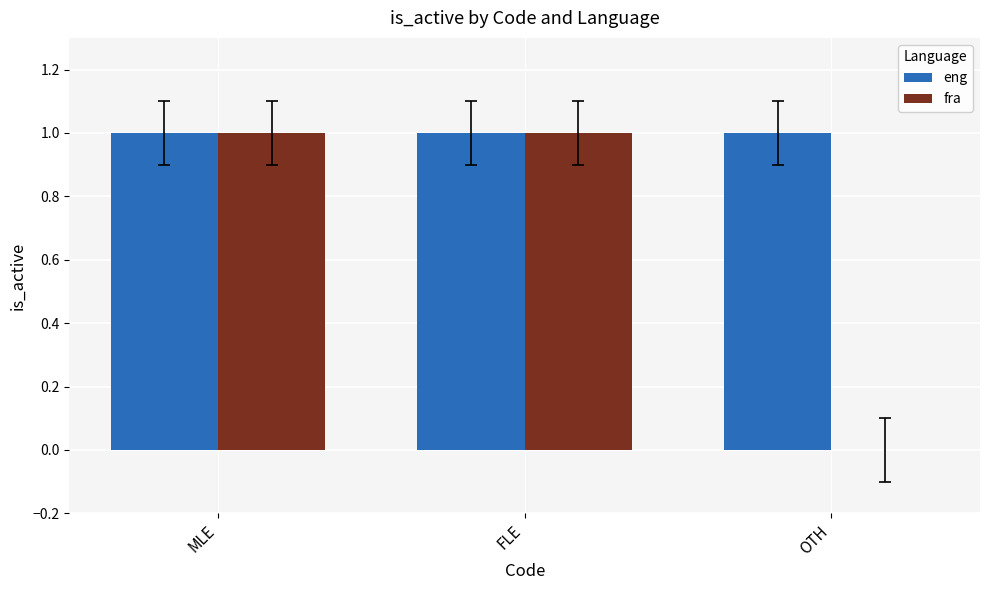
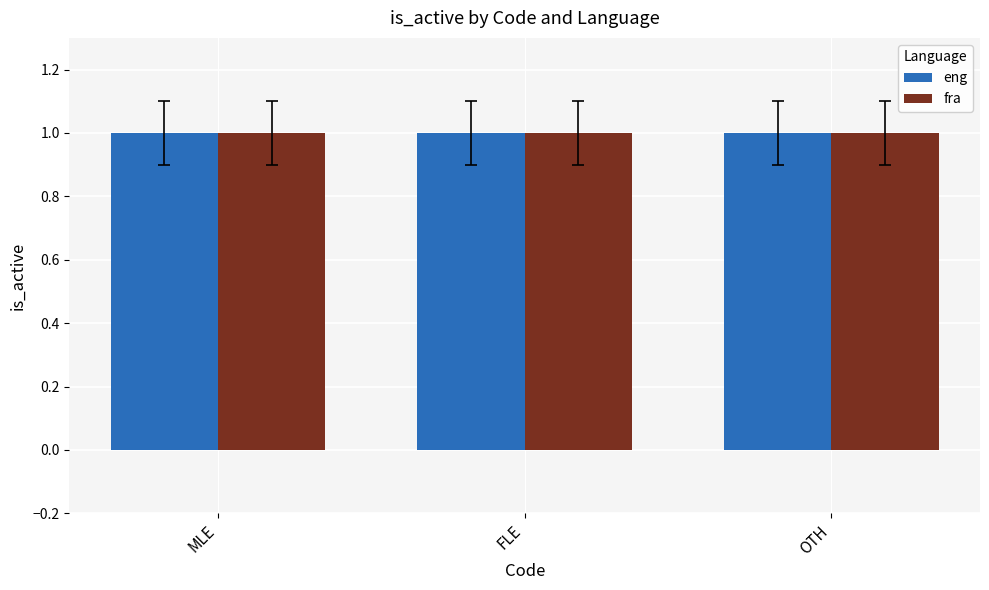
  {
    "fra": {
      "MLE": 1,
      "FLE": 1,
-     "OTH": 0
+     "OTH": 1
    }
  }
